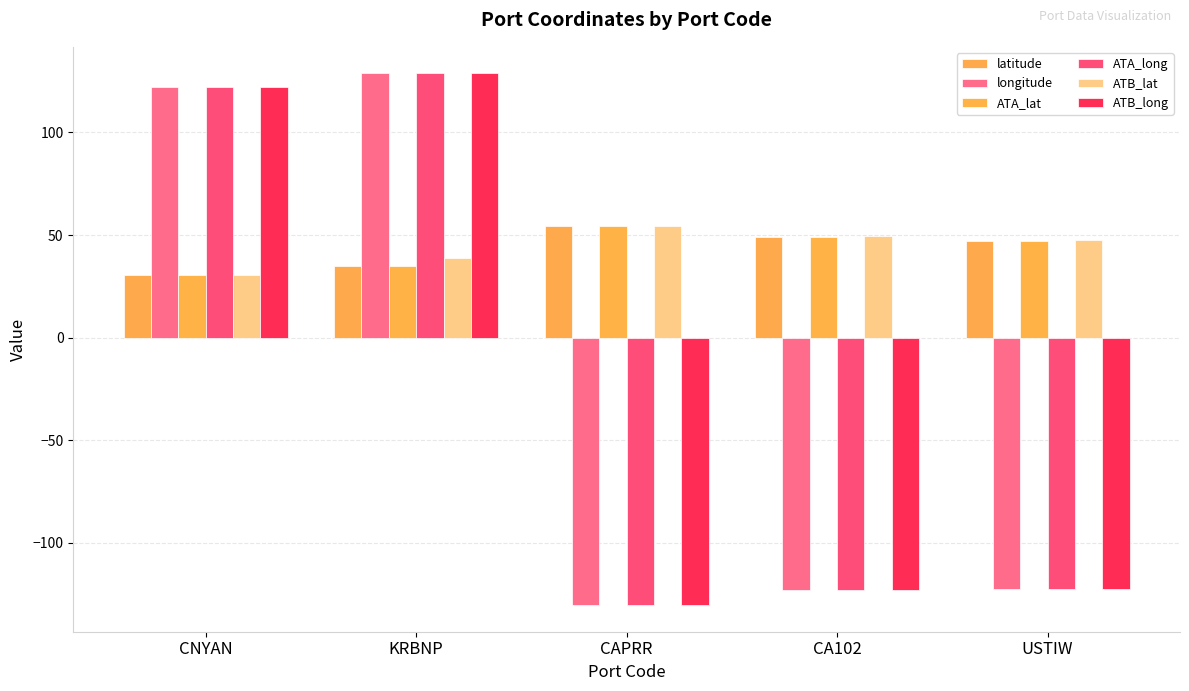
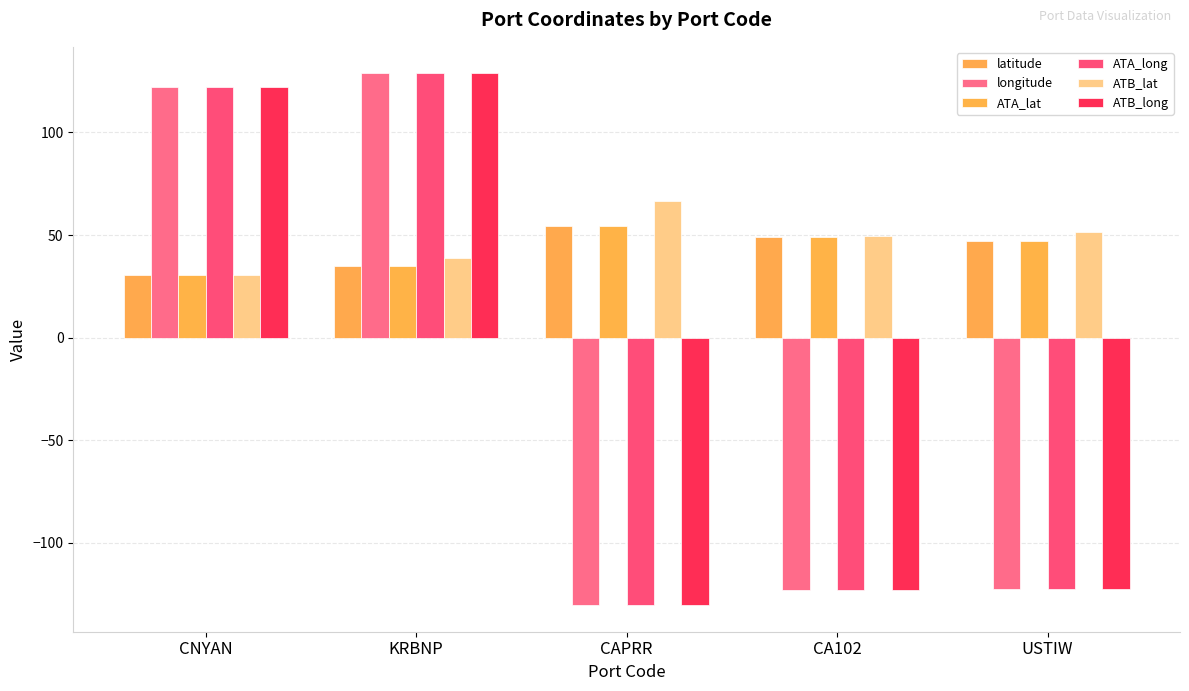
  {
    "ATB_lat": {
      "CNYAN": 31,
      "KRBNP": 39,
-     "CAPRR": 54,
+     "CAPRR": 67,
      "CA102": 49,
-     "USTIW": 47
+     "USTIW": 51
    }
  }
